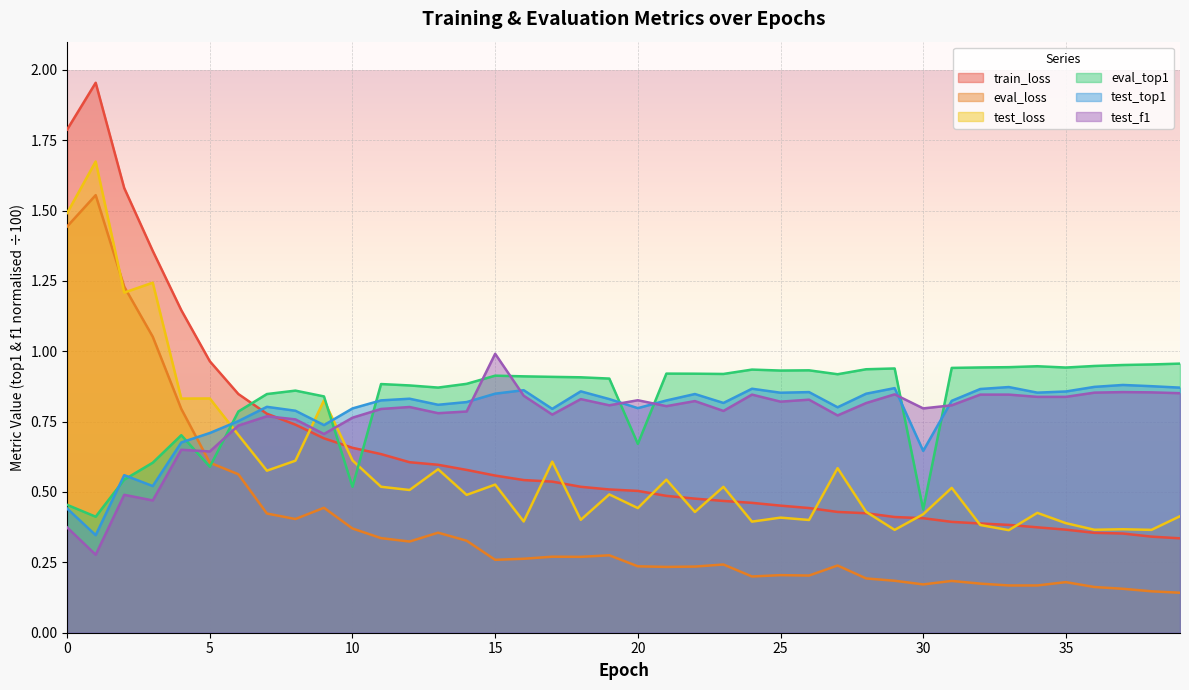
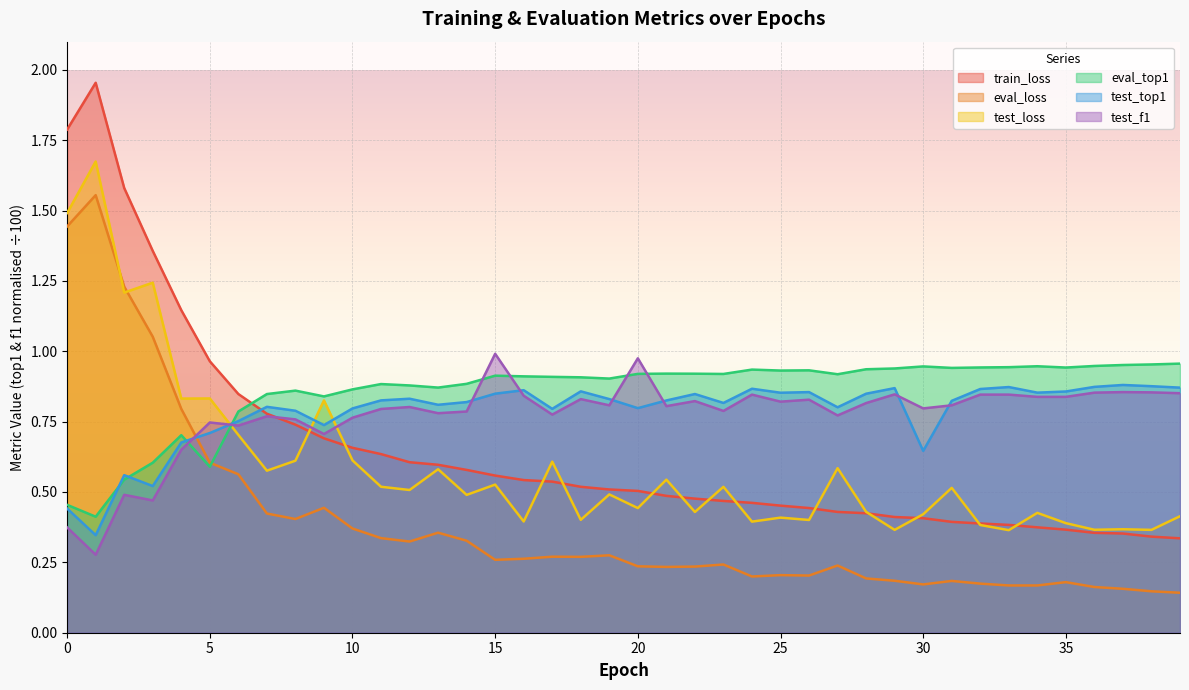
  {
    "eval_top1": {
      "0": 0.45,
      "5": 0.59,
-     "10": 0.52,
+     "10": 0.86,
      "15": 0.91,
-     "20": 0.67,
+     "20": 0.92,
      "25": 0.93,
-     "30": 0.44,
+     "30": 0.95,
      "35": 0.94
    },
    "test_top1": {
      "0": 0.44,
      "5": 0.71,
      "10": 0.80,
      "15": 0.85,
      "20": 0.80,
      "25": 0.85,
      "30": 0.65,
      "35": 0.86
    },
    "test_f1": {
      "0": 0.37,
-     "5": 0.64,
+     "5": 0.75,
      "10": 0.76,
      "15": 0.99,
-     "20": 0.83,
+     "20": 0.98,
      "25": 0.82,
      "30": 0.80,
      "35": 0.84
    }
  }
